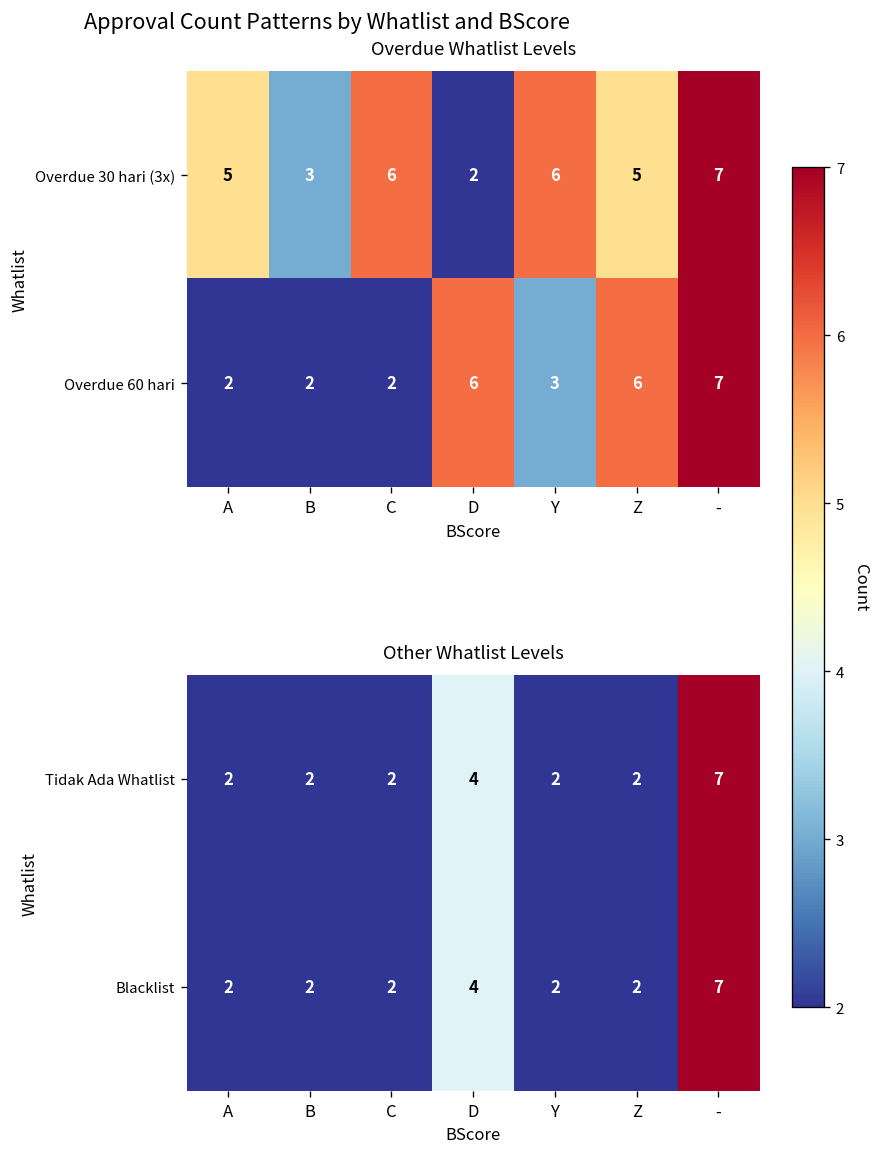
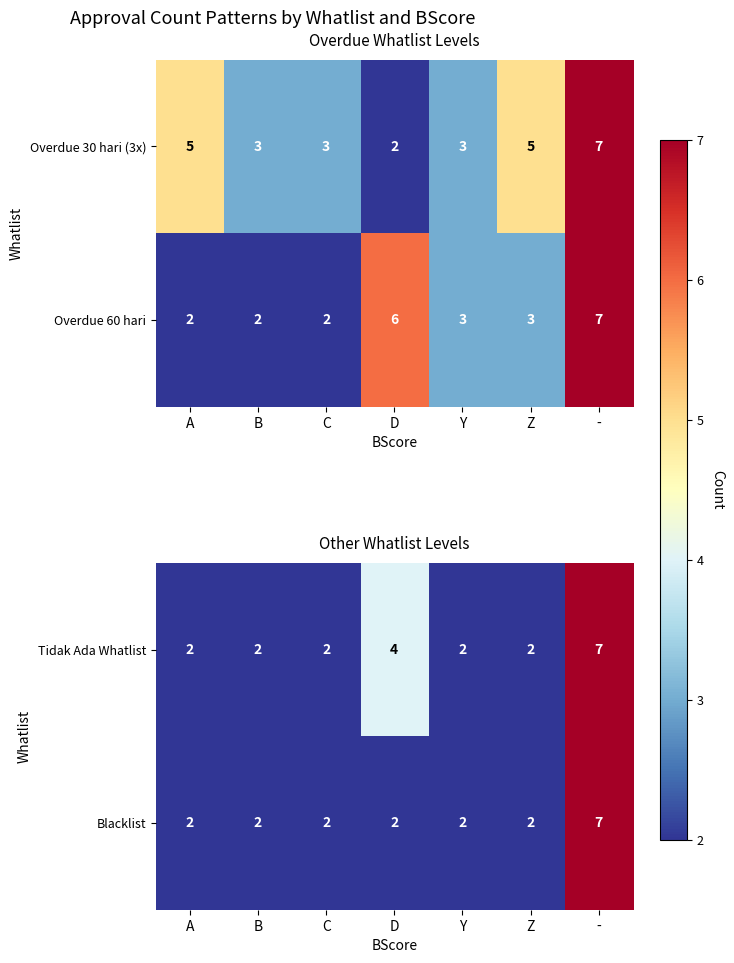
  {
    "Overdue Whatlist Levels": {
      "Overdue 30 hari (3x)": {
        "A": 5,
        "B": 3,
-       "C": 6,
+       "C": 3,
        "D": 2,
-       "Y": 6,
+       "Y": 3,
        "Z": 5,
        "-": 7
      },
      "Overdue 60 hari": {
        "A": 2,
        "B": 2,
        "C": 2,
        "D": 6,
        "Y": 3,
-       "Z": 6,
+       "Z": 3,
        "-": 7
      }
    },
    "Other Whatlist Levels": {
      "Tidak Ada Whatlist": {
        "A": 2,
        "B": 2,
        "C": 2,
        "D": 4,
        "Y": 2,
        "Z": 2,
        "-": 7
      },
      "Blacklist": {
        "A": 2,
        "B": 2,
        "C": 2,
-       "D": 4,
+       "D": 2,
        "Y": 2,
        "Z": 2,
        "-": 7
      }
    }
  }
